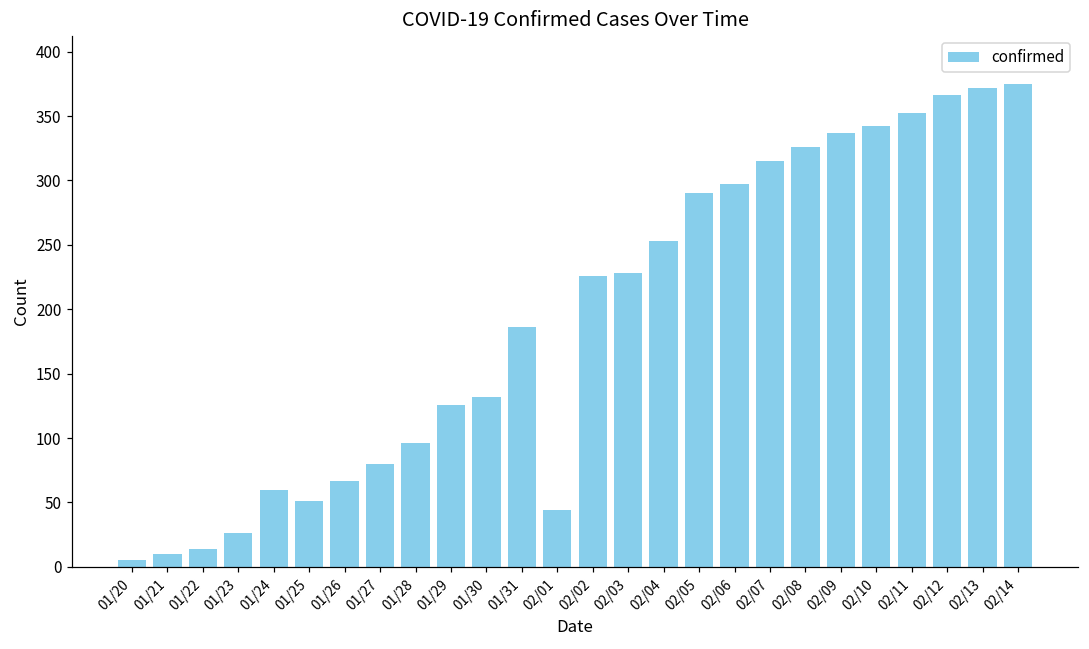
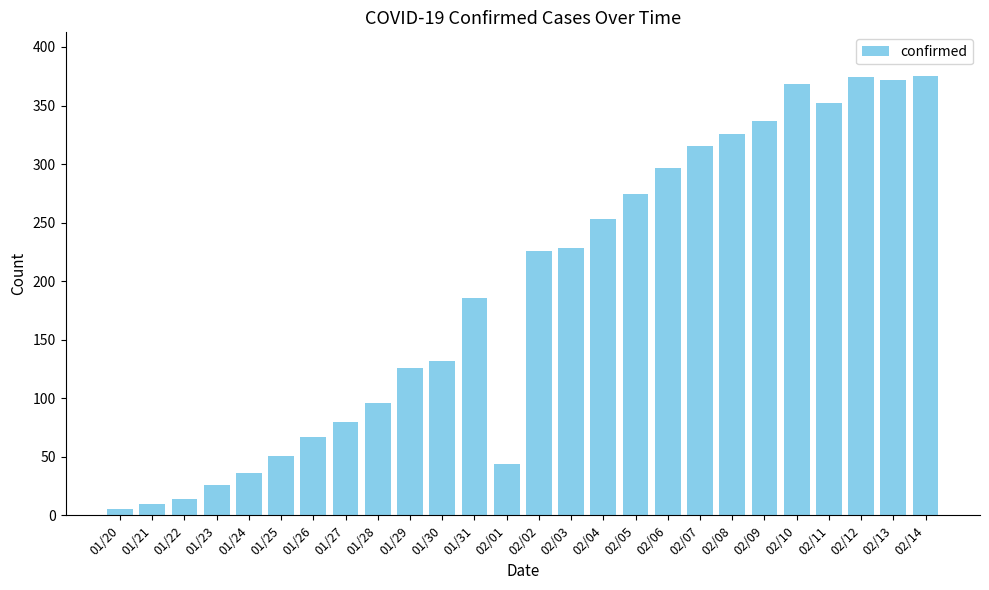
  {
    "01/20": 5,
    "01/21": 10,
    "01/22": 14,
    "01/23": 26,
-   "01/24": 60,
+   "01/24": 36,
    "01/25": 51,
    "01/26": 67,
    "01/27": 80,
    "01/28": 96,
    "01/29": 126,
    "01/30": 132,
    "01/31": 186,
    "02/01": 44,
    "02/02": 226,
    "02/03": 228,
    "02/04": 253,
-   "02/05": 290,
+   "02/05": 274,
    "02/06": 297,
    "02/07": 315,
    "02/08": 326,
    "02/09": 337,
-   "02/10": 342,
+   "02/10": 368,
    "02/11": 352,
-   "02/12": 366,
+   "02/12": 374,
    "02/13": 372,
    "02/14": 375
  }
